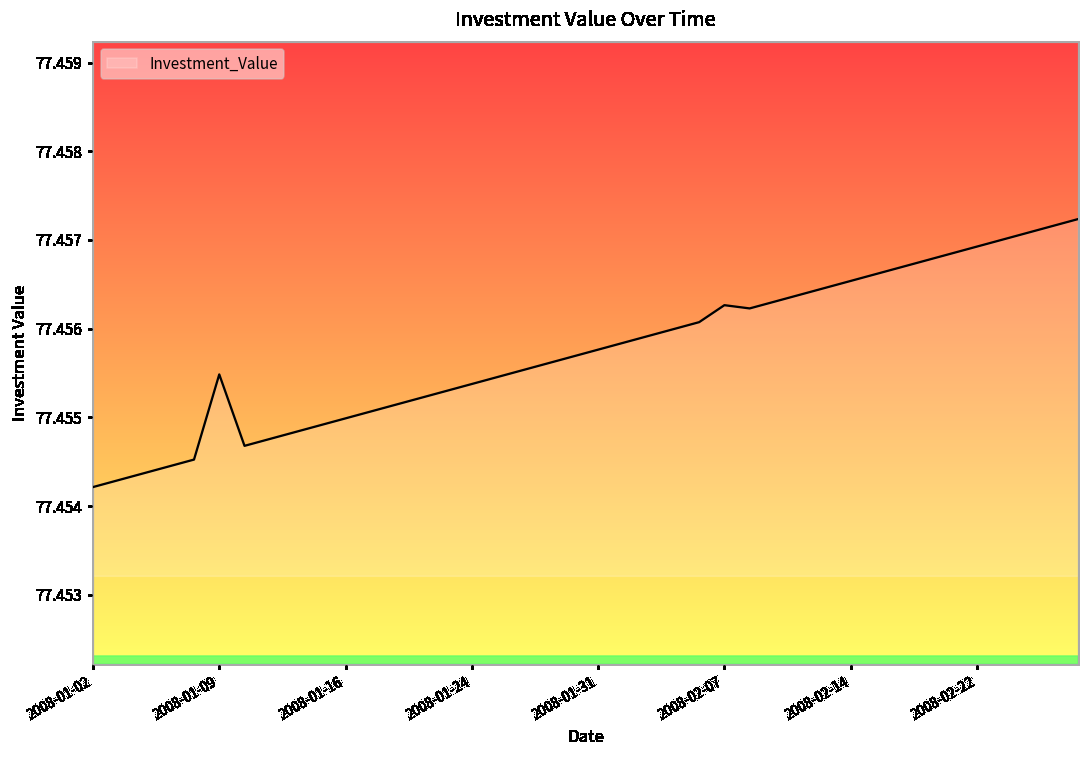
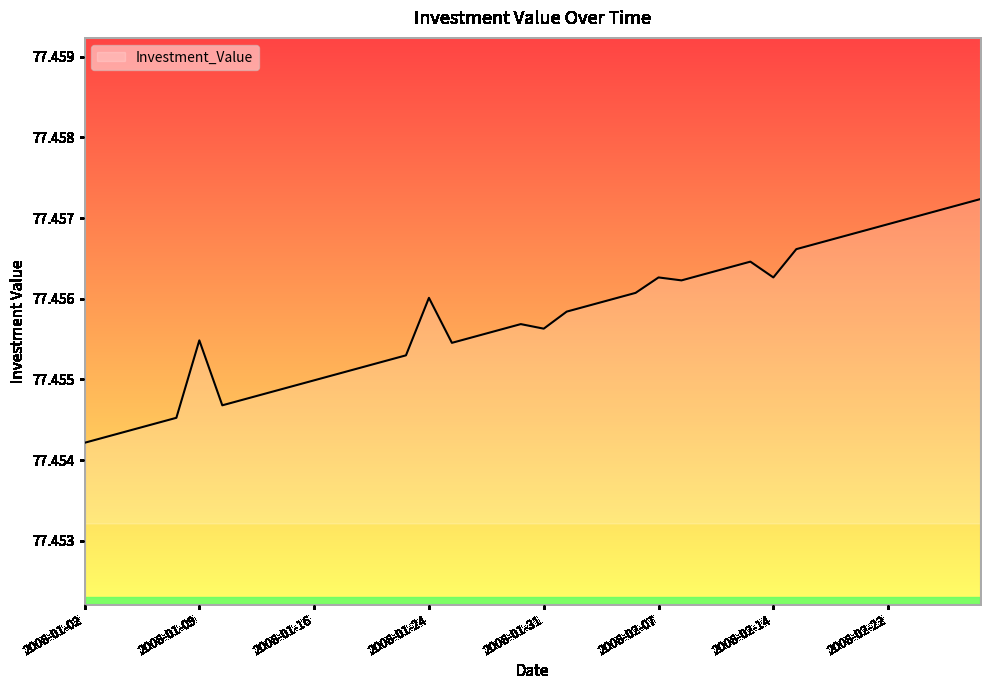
  {
    "2008-01-02": 77.4542,
    "2008-01-09": 77.4555,
    "2008-01-16": 77.4550,
-   "2008-01-24": 77.4554,
-   "2008-01-31": 77.4558,
+   "2008-01-24": 77.4560,
+   "2008-01-31": 77.4556,
    "2008-02-07": 77.4563,
-   "2008-02-14": 77.4565,
+   "2008-02-14": 77.4563,
    "2008-02-22": 77.4569
  }
